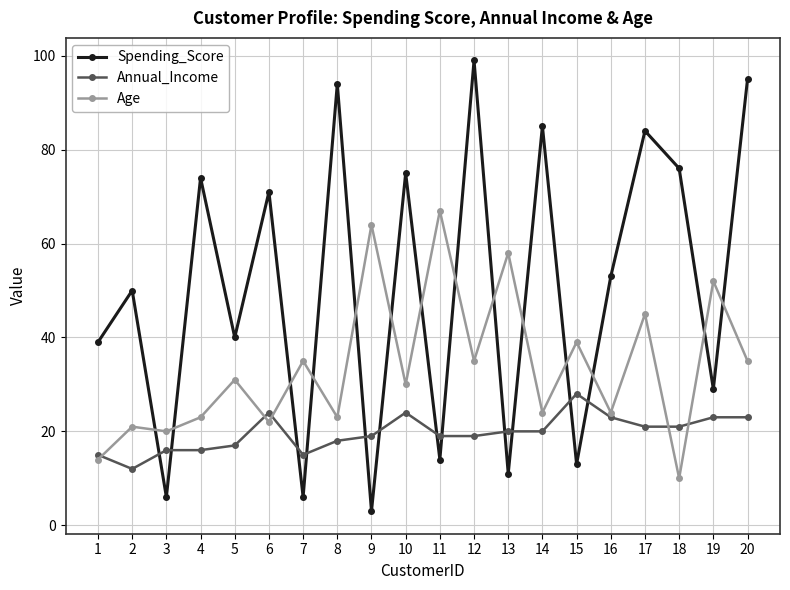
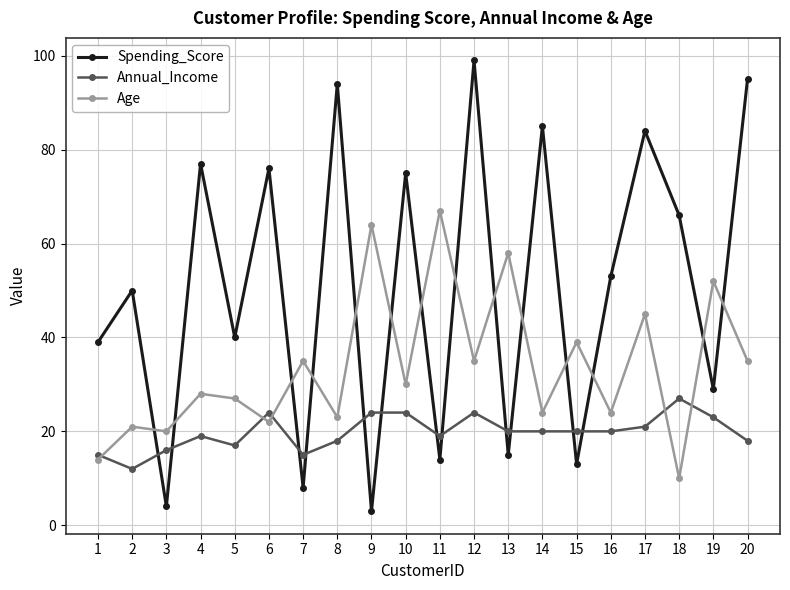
  {
    "Spending_Score": {
      "1": 39,
      "2": 50,
-     "3": 6,
-     "4": 74,
+     "3": 4,
+     "4": 77,
      "5": 40,
-     "6": 71,
-     "7": 6,
+     "6": 76,
+     "7": 8,
      "8": 94,
      "9": 3,
      "10": 75,
      "11": 14,
      "12": 99,
-     "13": 11,
+     "13": 15,
      "14": 85,
      "15": 13,
      "16": 53,
      "17": 84,
-     "18": 76,
+     "18": 66,
      "19": 29,
      "20": 95
    },
    "Annual_Income": {
      "1": 15,
      "2": 12,
      "3": 16,
-     "4": 16,
+     "4": 19,
      "5": 17,
      "6": 24,
      "7": 15,
      "8": 18,
-     "9": 19,
+     "9": 24,
      "10": 24,
      "11": 19,
-     "12": 19,
+     "12": 24,
      "13": 20,
      "14": 20,
-     "15": 28,
-     "16": 23,
+     "15": 20,
+     "16": 20,
      "17": 21,
-     "18": 21,
+     "18": 27,
      "19": 23,
-     "20": 23
+     "20": 18
    },
    "Age": {
      "1": 14,
      "2": 21,
      "3": 20,
-     "4": 23,
-     "5": 31,
+     "4": 28,
+     "5": 27,
      "6": 22,
      "7": 35,
      "8": 23,
      "9": 64,
      "10": 30,
      "11": 67,
      "12": 35,
      "13": 58,
      "14": 24,
      "15": 39,
      "16": 24,
      "17": 45,
      "18": 10,
      "19": 52,
      "20": 35
    }
  }
